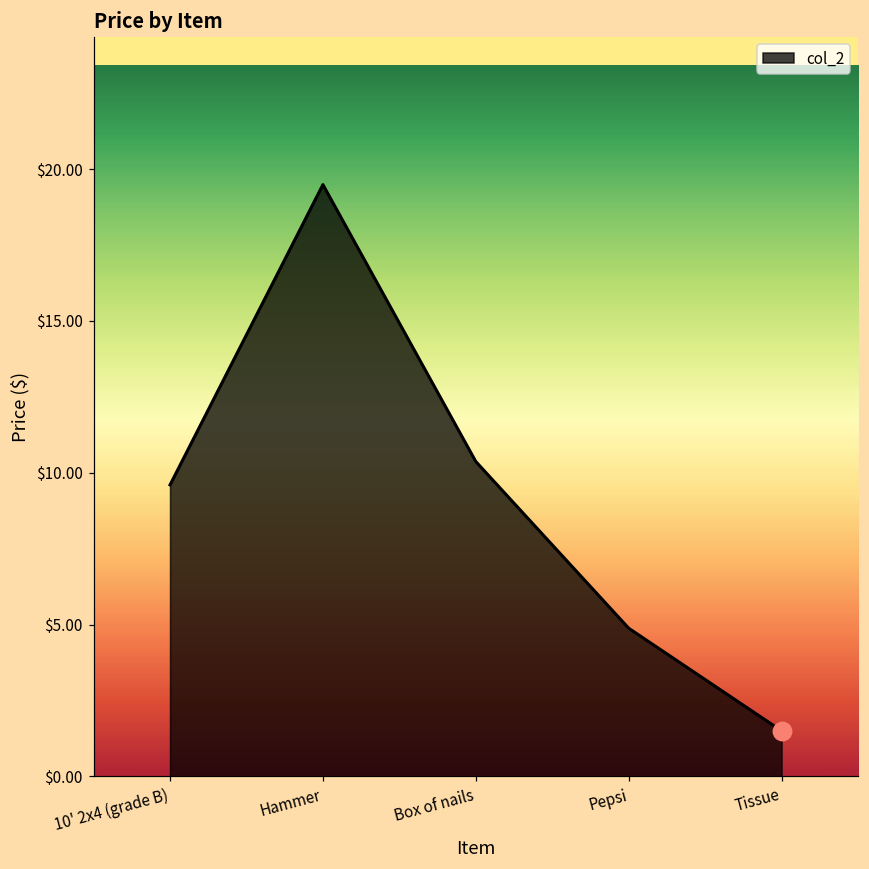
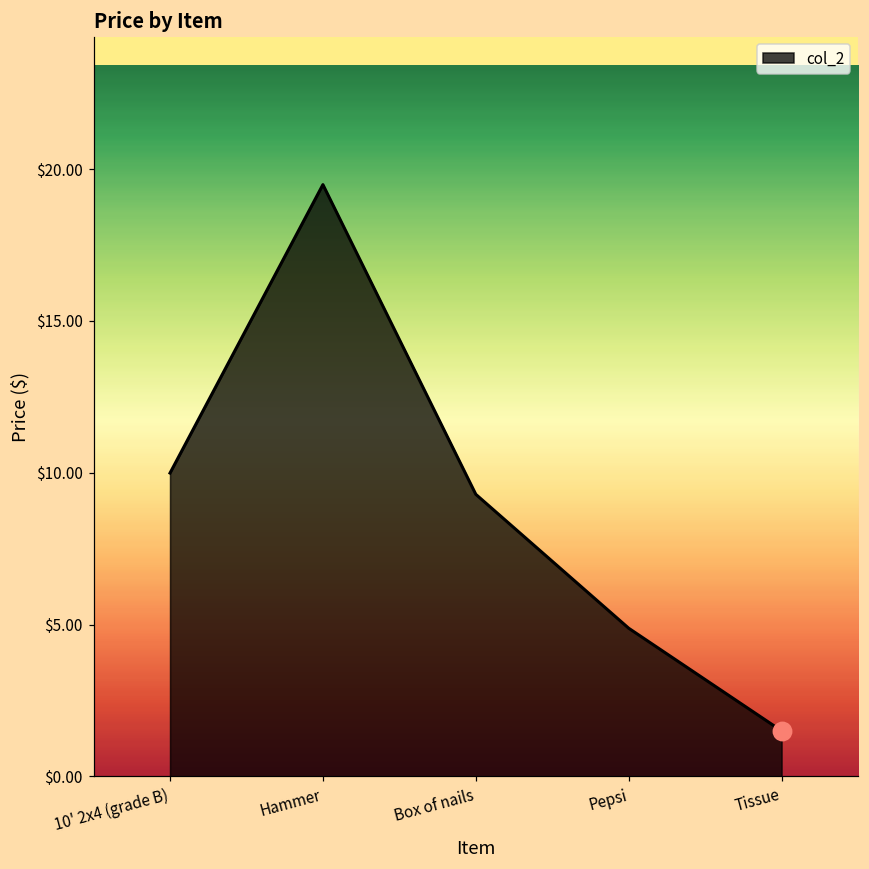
  {
    "col_2": {
-     "10' 2x4 (grade B)": "$9.6",
+     "10' 2x4 (grade B)": "$10.0",
      "Hammer": "$19.5",
-     "Box of nails": "$10.4",
+     "Box of nails": "$9.3",
      "Pepsi": "$4.9"
    }
  }
